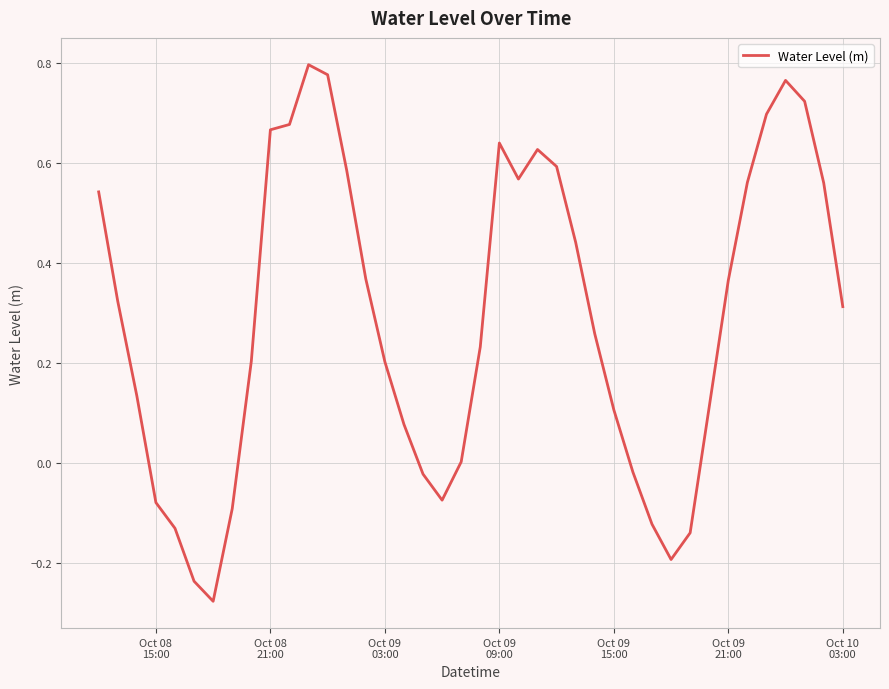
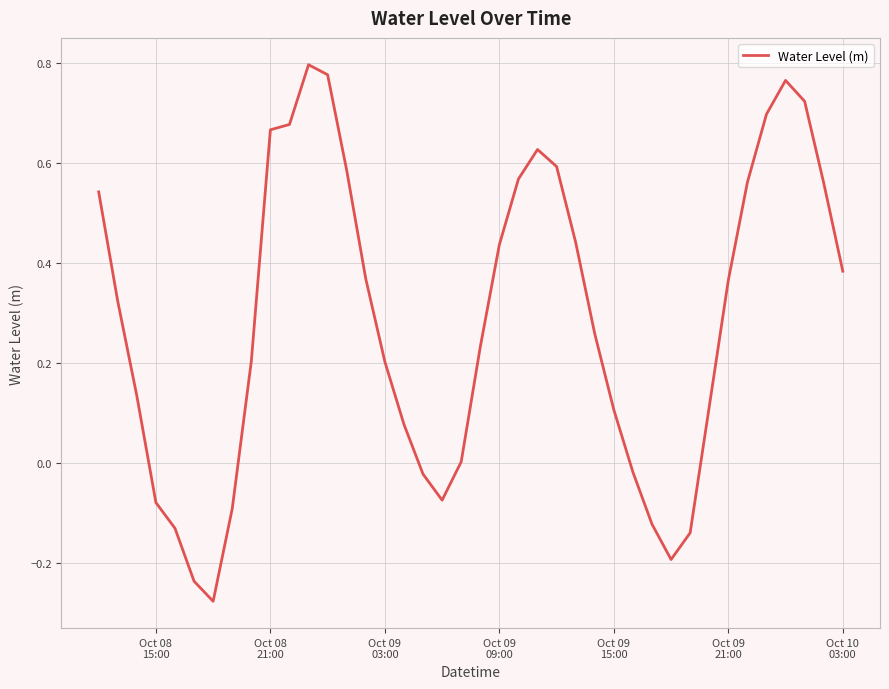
  {
    "Oct 08 15:00": -0.08,
    "Oct 08 21:00": 0.67,
    "Oct 09 03:00": 0.20,
-   "Oct 09 09:00": 0.64,
+   "Oct 09 09:00": 0.44,
    "Oct 09 15:00": 0.11,
    "Oct 09 21:00": 0.37,
-   "Oct 10 03:00": 0.31
+   "Oct 10 03:00": 0.38
  }
